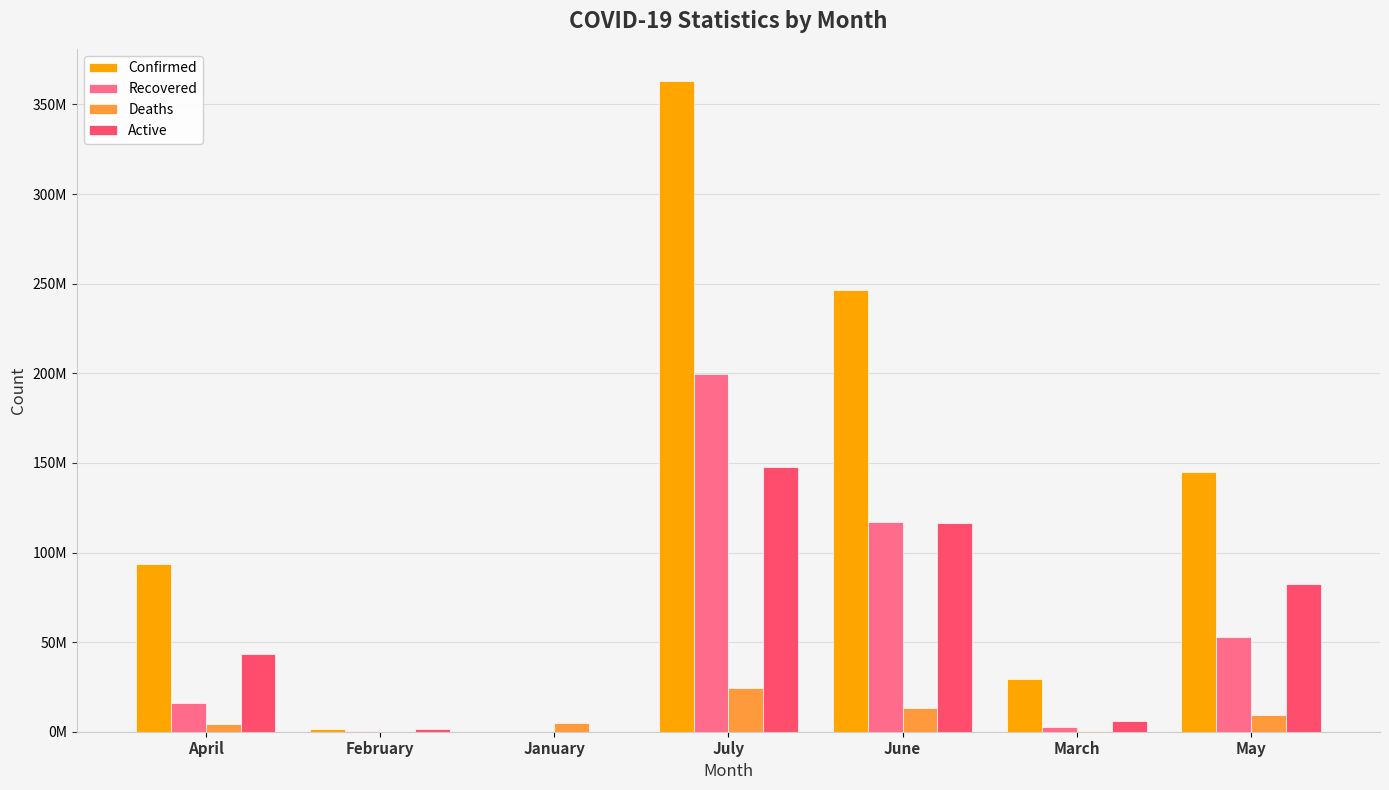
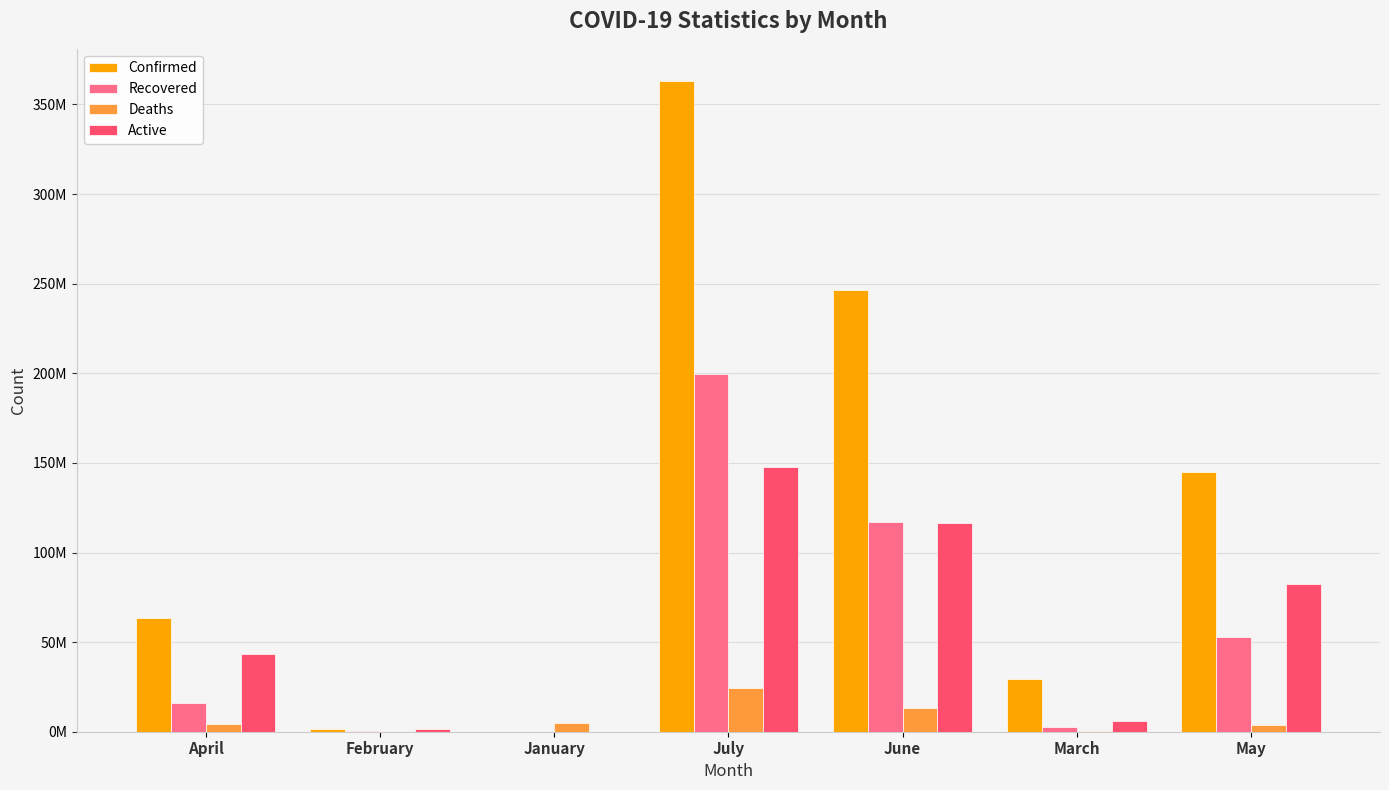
  {
    "Confirmed": {
-     "April": 94000000,
+     "April": 63000000,
      "February": 2000000,
      "July": 363000000,
      "June": 247000000,
      "March": 30000000,
      "May": 145000000
    },
    "Deaths": {
      "April": 4000000,
      "January": 5000000,
      "July": 25000000,
      "June": 13000000,
-     "May": 10000000
+     "May": 4000000
    }
  }
